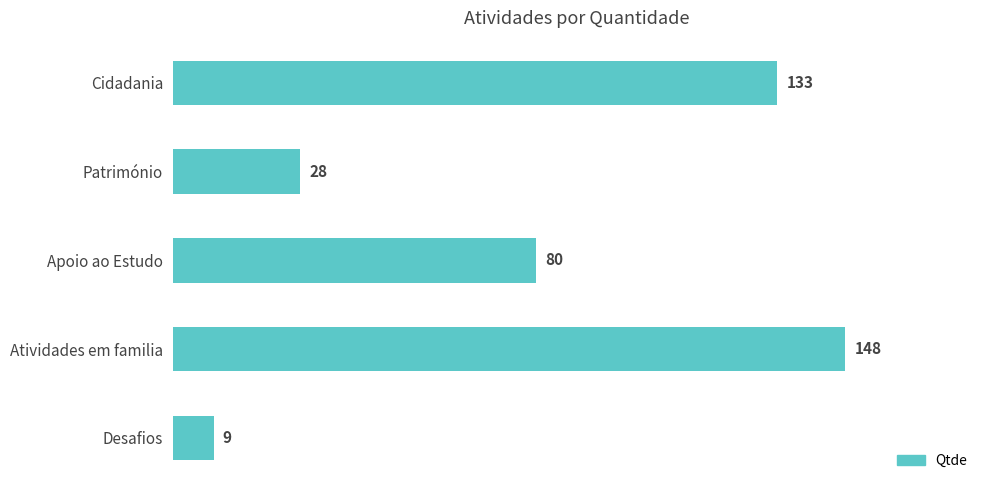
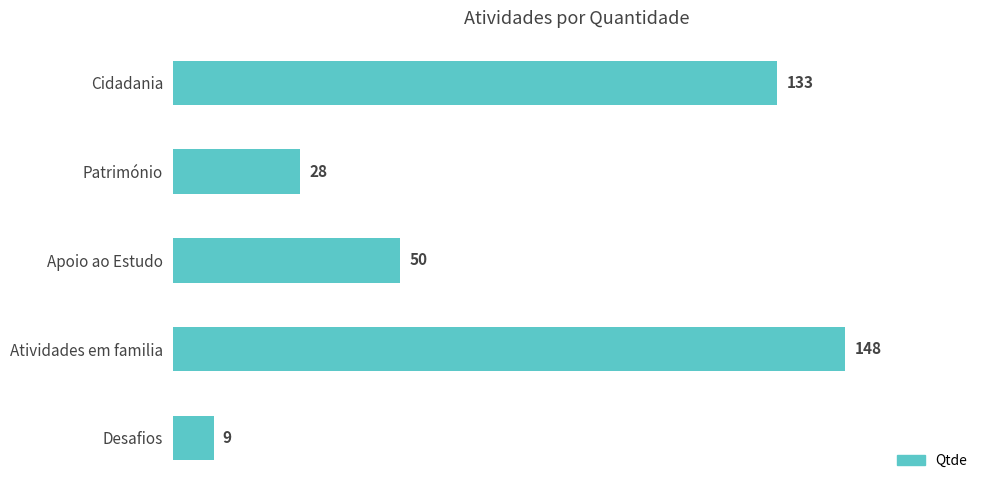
  {
    "Cidadania": 133,
    "Património": 28,
-   "Apoio ao Estudo": 80,
+   "Apoio ao Estudo": 50,
    "Atividades em familia": 148,
    "Desafios": 9
  }
